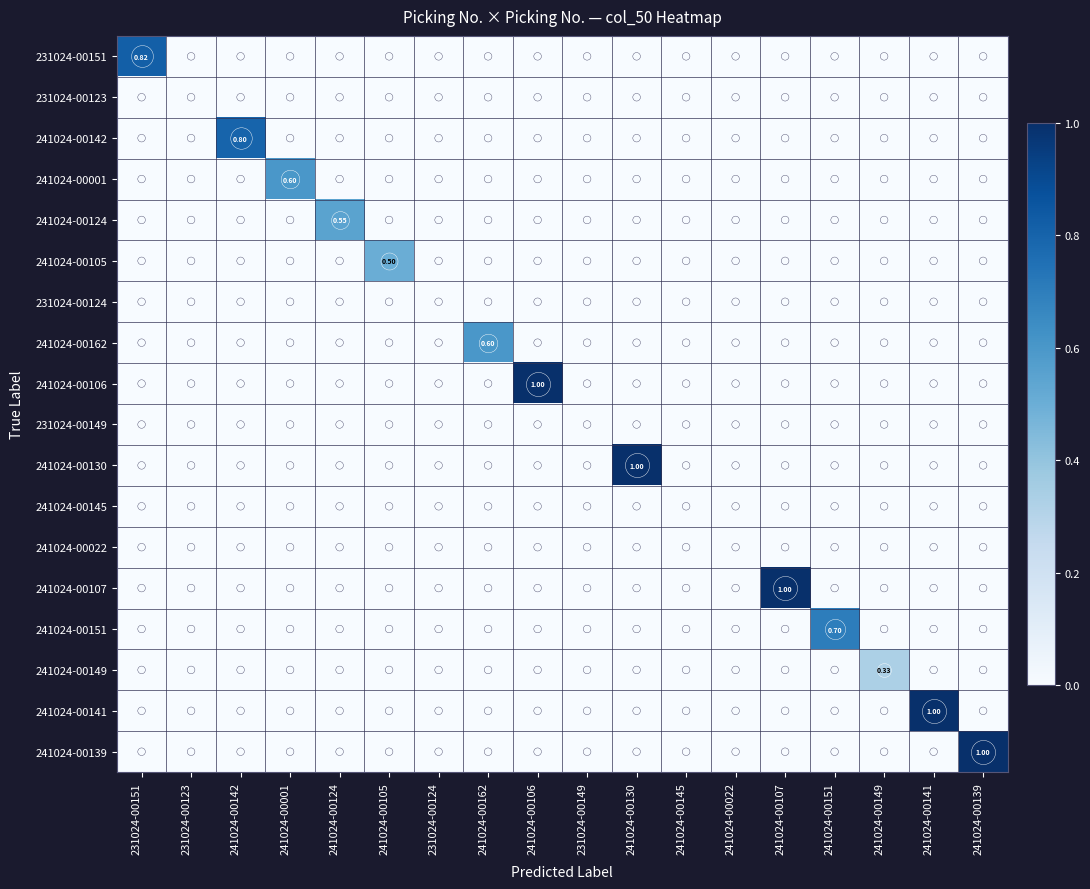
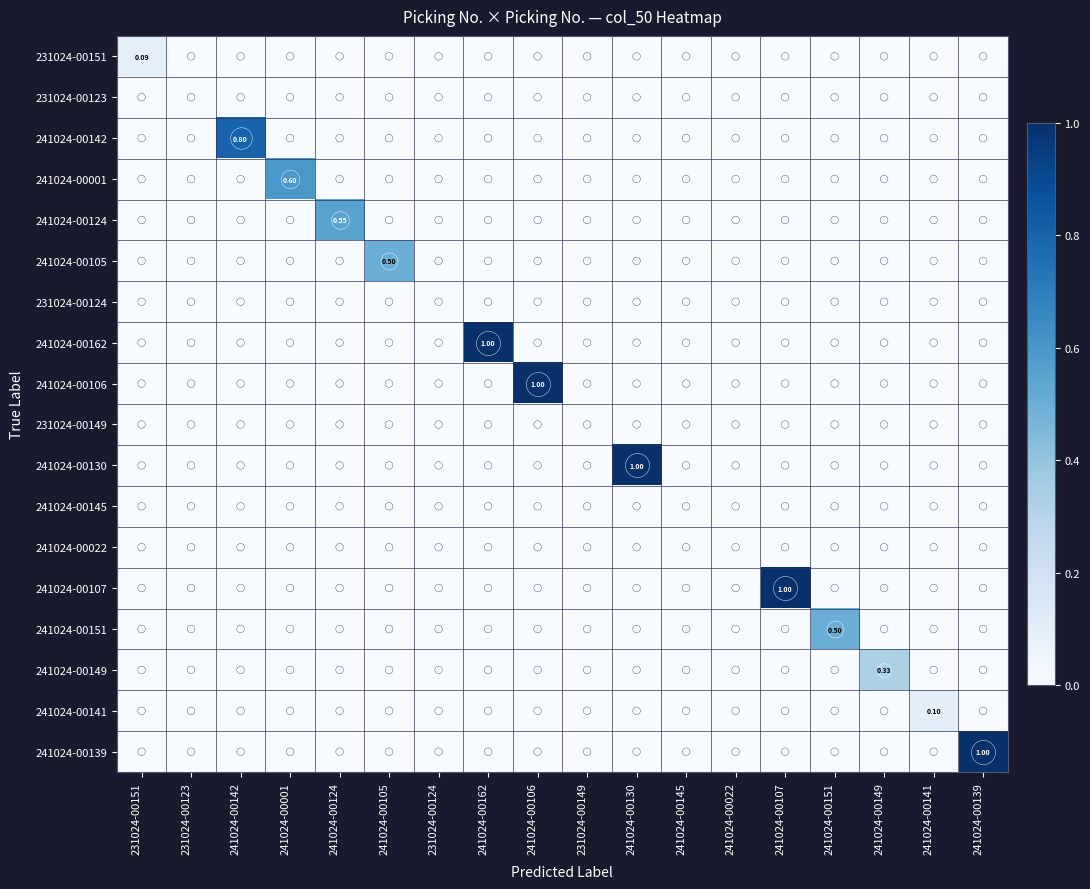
  {
    "231024-00151": {
-     "231024-00151": 0.82
+     "231024-00151": 0.09
    },
    "241024-00162": {
-     "241024-00162": 0.60
+     "241024-00162": 1.00
    },
    "241024-00151": {
-     "241024-00151": 0.70
+     "241024-00151": 0.50
    },
    "241024-00141": {
-     "241024-00141": 1.00
+     "241024-00141": 0.10
    }
  }
